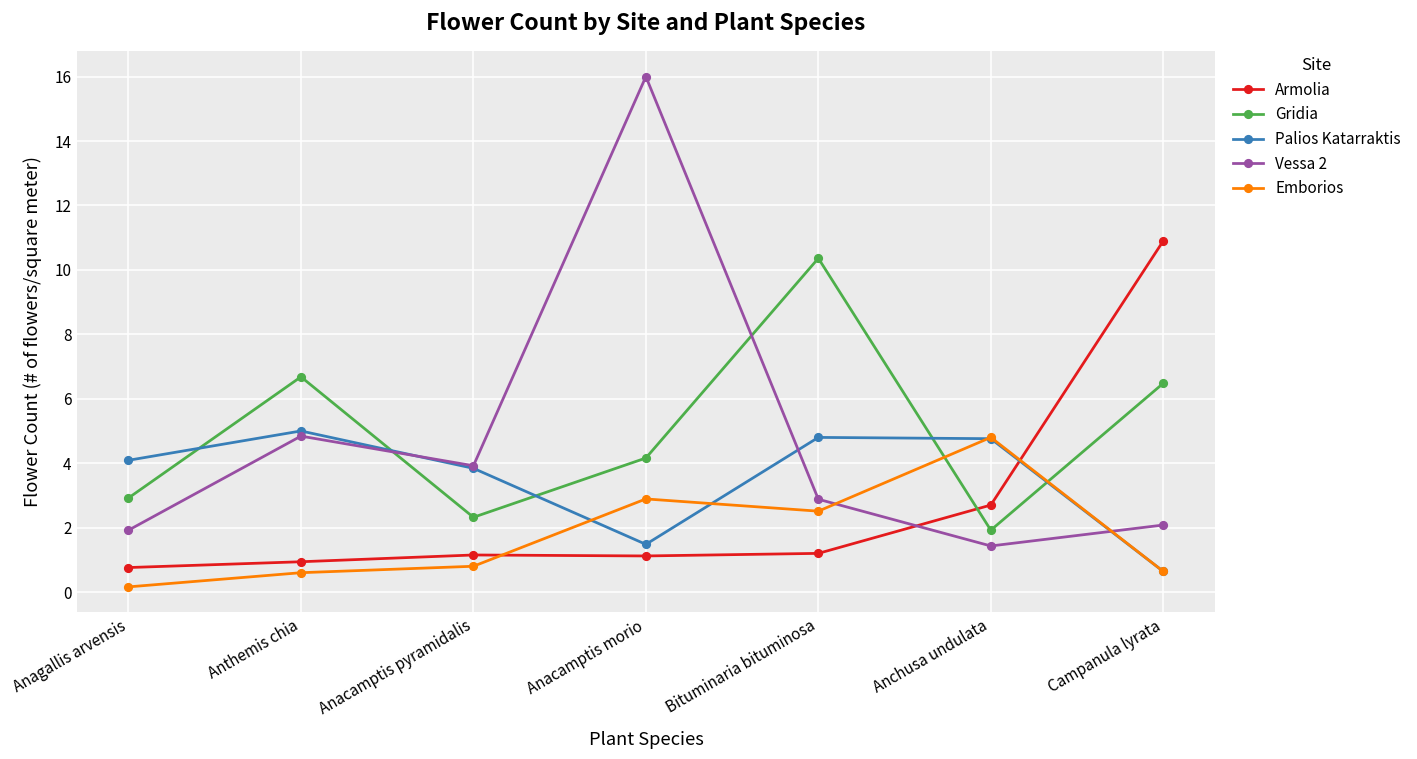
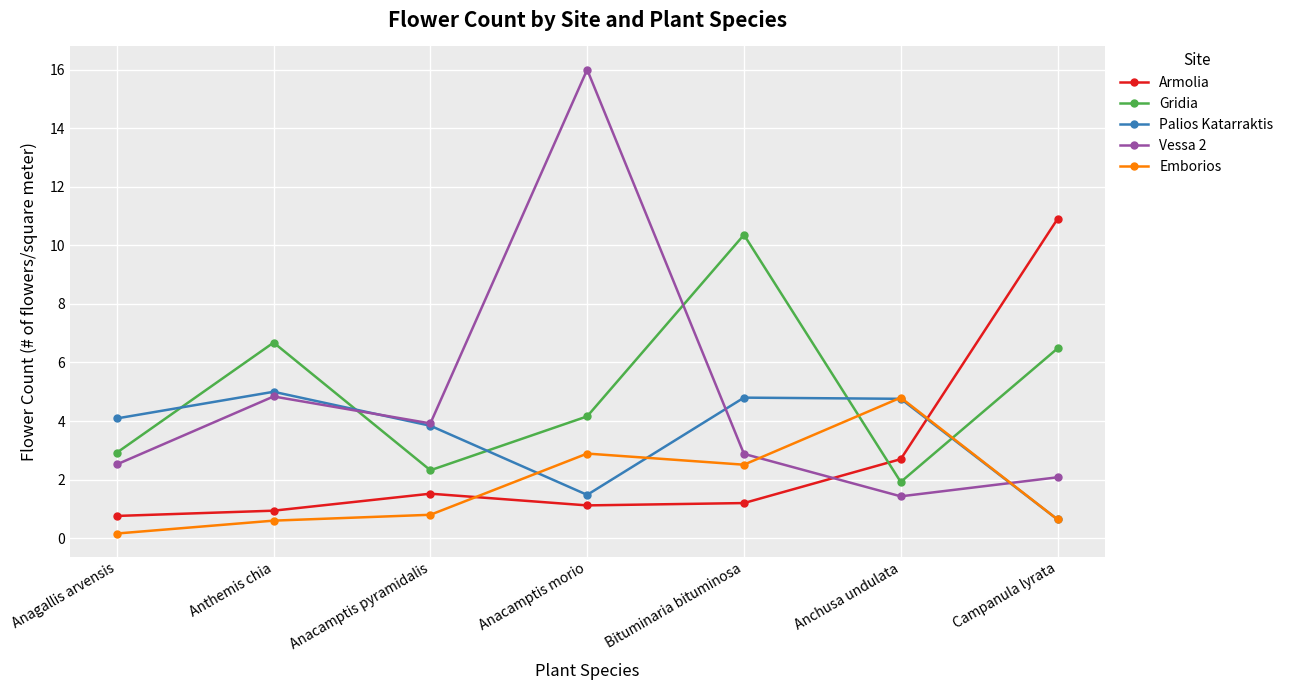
  {
    "Armolia": {
      "Anagallis arvensis": 0.8,
      "Anthemis chia": 0.9,
-     "Anacamptis pyramidalis": 1.2,
+     "Anacamptis pyramidalis": 1.5,
      "Anacamptis morio": 1.1,
      "Bituminaria bituminosa": 1.2,
      "Anchusa undulata": 2.7,
      "Campanula lyrata": 10.9
    },
    "Gridia": {
      "Anagallis arvensis": 2.9,
      "Anthemis chia": 6.7,
      "Anacamptis pyramidalis": 2.3,
      "Anacamptis morio": 4.2,
      "Bituminaria bituminosa": 10.4,
      "Anchusa undulata": 1.9,
      "Campanula lyrata": 6.5
    },
    "Palios Katarraktis": {
      "Anagallis arvensis": 4.1,
      "Anthemis chia": 5.0,
      "Anacamptis morio": 1.5,
      "Bituminaria bituminosa": 4.8
    },
    "Vessa 2": {
-     "Anagallis arvensis": 1.9,
+     "Anagallis arvensis": 2.5,
      "Anthemis chia": 4.8,
      "Anacamptis morio": 16.0,
      "Bituminaria bituminosa": 2.9,
      "Anchusa undulata": 1.4,
      "Campanula lyrata": 2.1
    },
    "Emborios": {
      "Anagallis arvensis": 0.2,
      "Anthemis chia": 0.6,
      "Anacamptis pyramidalis": 0.8,
      "Anacamptis morio": 2.9,
      "Bituminaria bituminosa": 2.5
    }
  }
